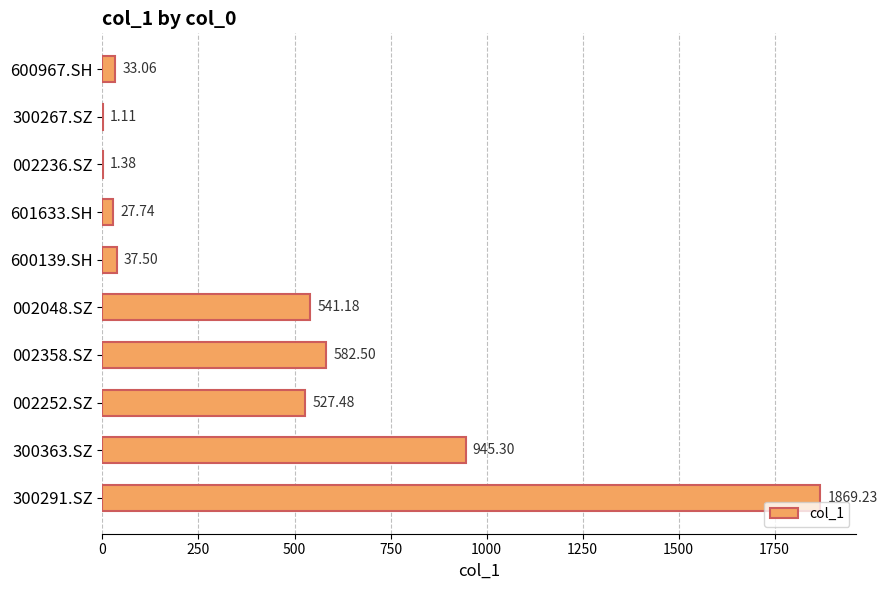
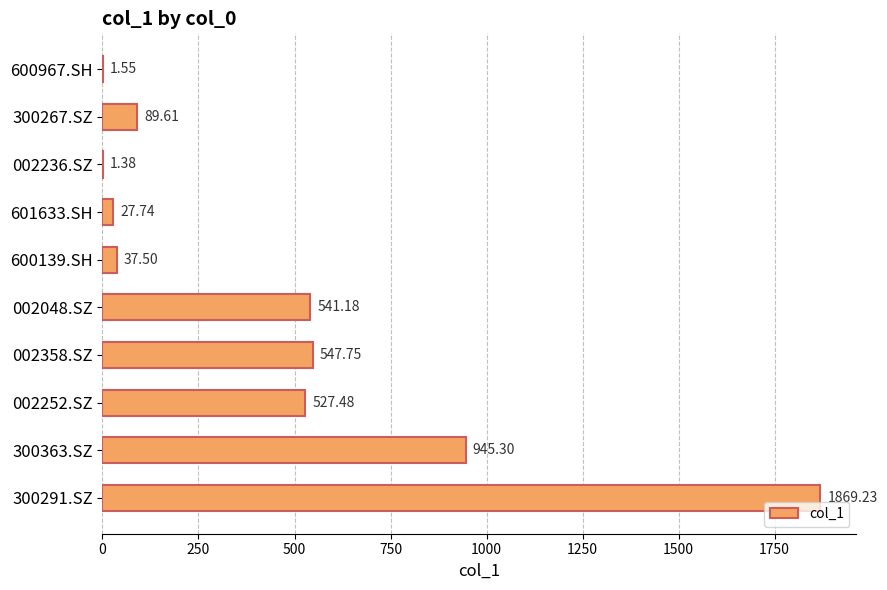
  {
-   "600967.SH": 33.06,
-   "300267.SZ": 1.11,
+   "600967.SH": 1.55,
+   "300267.SZ": 89.61,
    "002236.SZ": 1.38,
    "601633.SH": 27.74,
    "600139.SH": 37.50,
    "002048.SZ": 541.18,
-   "002358.SZ": 582.50,
+   "002358.SZ": 547.75,
    "002252.SZ": 527.48,
    "300363.SZ": 945.30
  }
